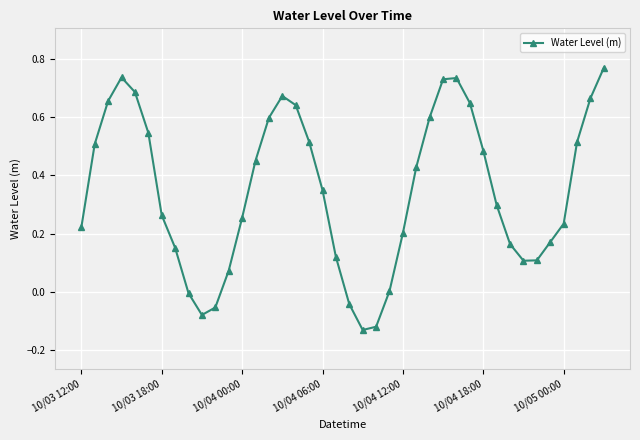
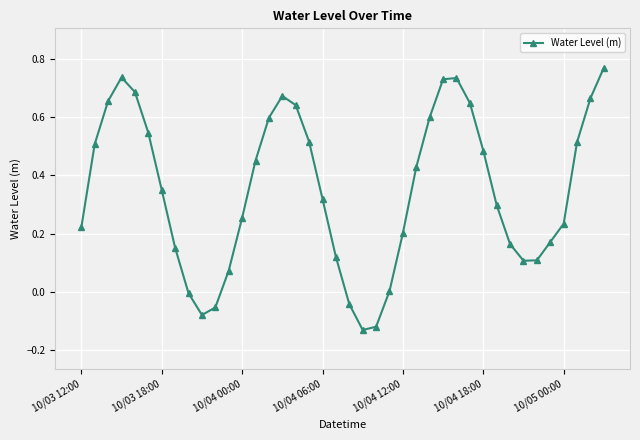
  {
    "10/03 12:00": 0.22,
-   "10/03 18:00": 0.26,
+   "10/03 18:00": 0.35,
    "10/04 00:00": 0.25,
-   "10/04 06:00": 0.35,
+   "10/04 06:00": 0.32,
    "10/04 12:00": 0.20,
    "10/04 18:00": 0.49,
    "10/05 00:00": 0.23
  }
